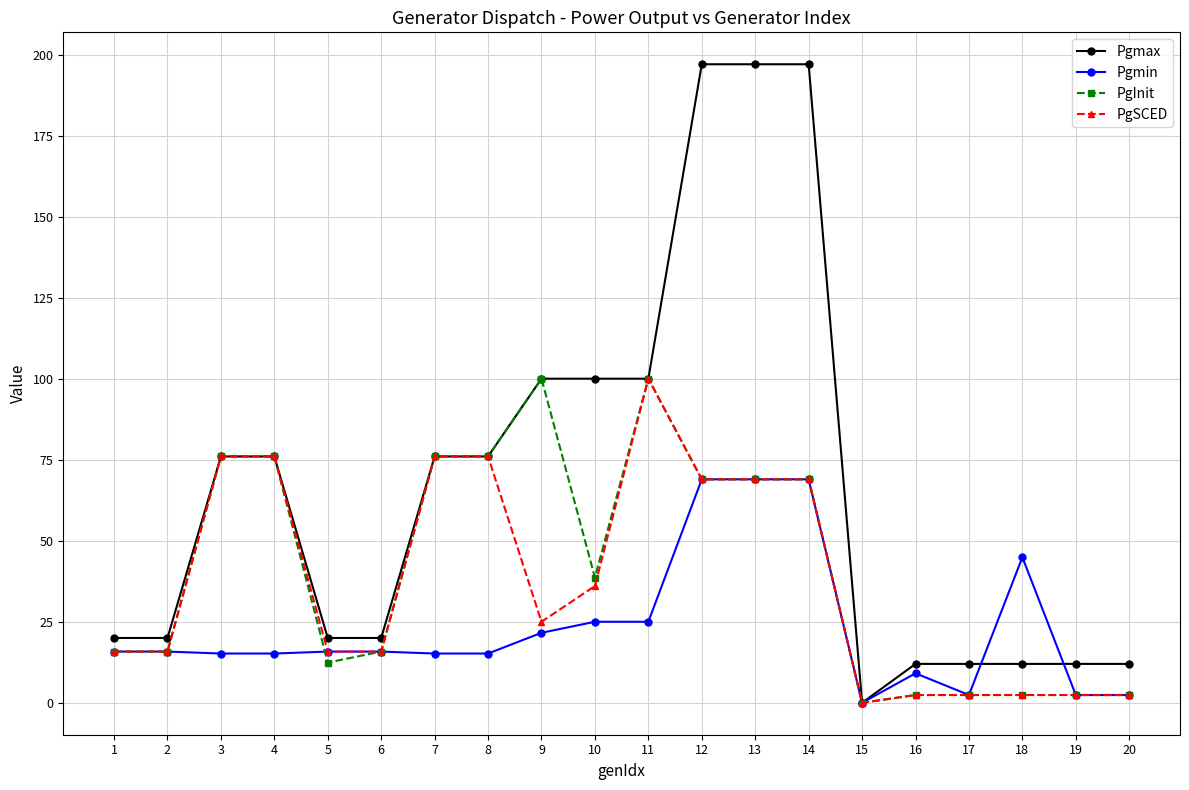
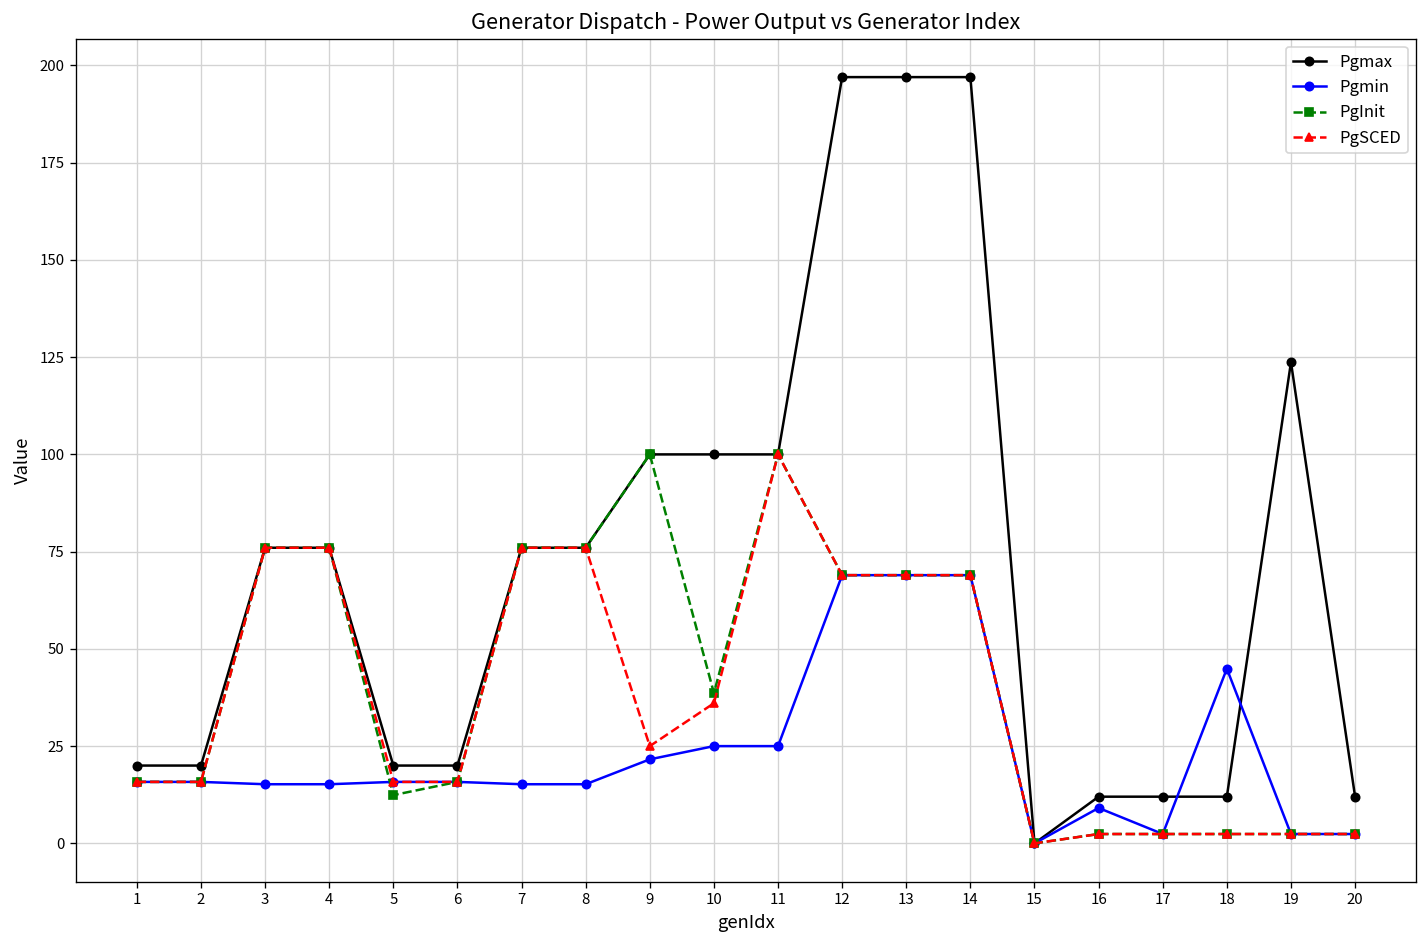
  {
    "Pgmax": {
      "1": 20,
      "2": 20,
      "5": 20,
      "6": 20,
      "10": 100,
      "12": 197,
      "13": 197,
      "14": 197,
      "16": 12,
      "17": 12,
      "18": 12,
-     "19": 12,
+     "19": 124,
      "20": 12
    },
    "Pgmin": {
      "3": 15,
      "4": 15,
      "7": 15,
      "8": 15,
      "9": 22,
      "10": 25,
      "11": 25,
      "16": 9,
      "18": 45
    },
    "PgInit": {
      "5": 12,
      "10": 39
    },
    "PgSCED": {
      "9": 25,
      "10": 36
    }
  }
